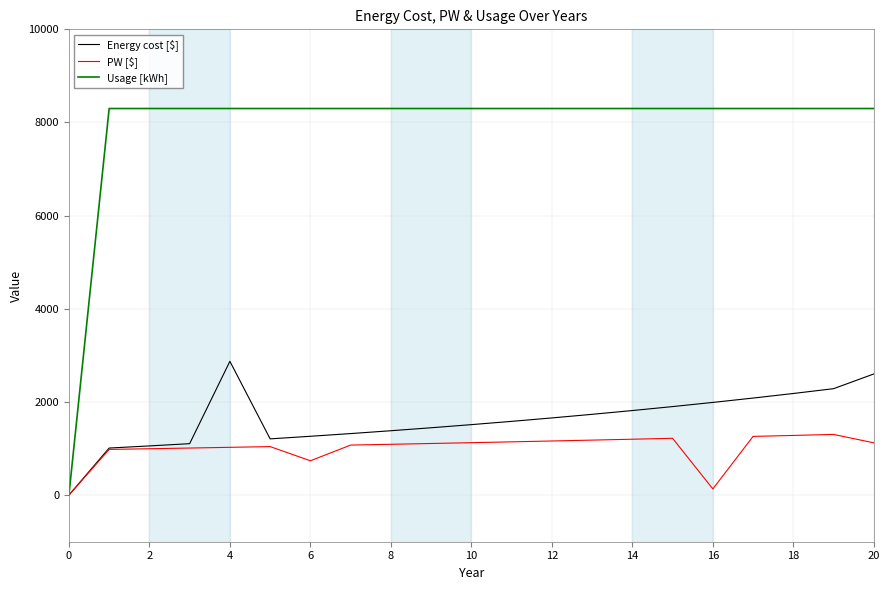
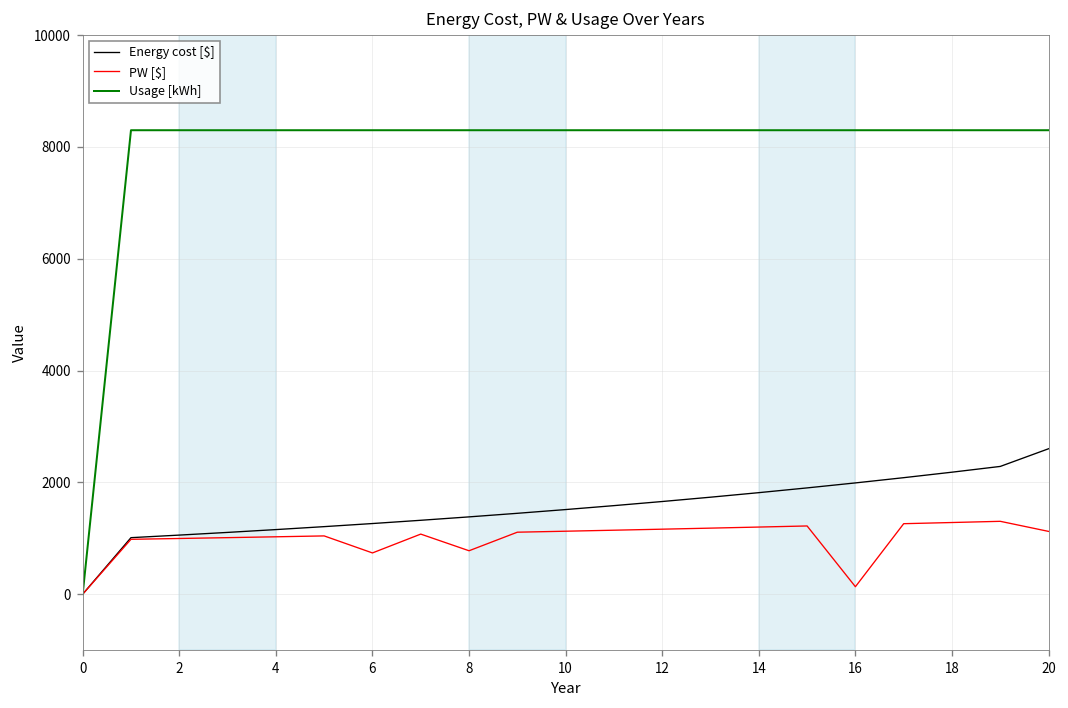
  {
    "Energy cost [$]": {
      "2": 1100,
-     "4": 2900,
+     "4": 1200,
      "6": 1300,
      "8": 1400,
      "10": 1500,
      "12": 1700,
      "14": 1800,
      "16": 2000,
      "18": 2200,
      "20": 2600
    },
    "PW [$]": {
      "2": 1000,
      "4": 1000,
      "6": 700,
-     "8": 1100,
+     "8": 800,
      "10": 1100,
      "12": 1200,
      "14": 1200,
      "16": 100,
      "18": 1300,
      "20": 1100
    },
    "Usage [kWh]": {
      "2": 8300,
      "4": 8300,
      "6": 8300,
      "8": 8300,
      "10": 8300,
      "12": 8300,
      "14": 8300,
      "16": 8300,
      "18": 8300,
      "20": 8300
    }
  }
